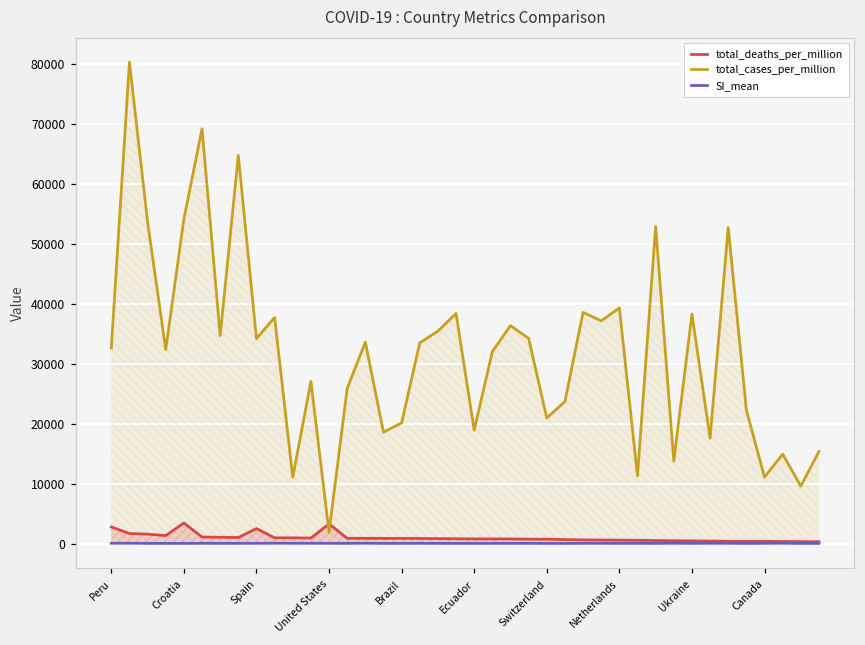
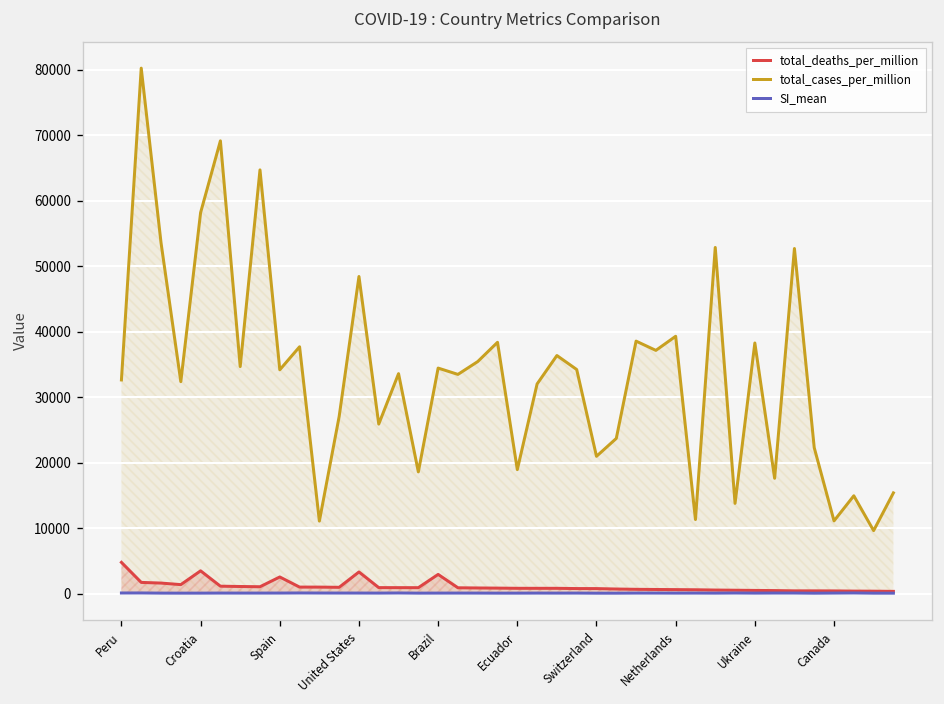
  {
    "total_deaths_per_million": {
-     "Peru": 3000,
+     "Peru": 5000,
      "Croatia": 3000,
      "Spain": 3000,
      "United States": 3000,
-     "Brazil": 1000,
+     "Brazil": 3000,
      "Ecuador": 1000,
      "Switzerland": 1000,
      "Netherlands": 1000
    },
    "total_cases_per_million": {
      "Peru": 33000,
-     "Croatia": 54000,
+     "Croatia": 58000,
      "Spain": 34000,
-     "United States": 2000,
-     "Brazil": 20000,
+     "United States": 48000,
+     "Brazil": 34000,
      "Ecuador": 19000,
      "Switzerland": 21000,
      "Netherlands": 39000,
      "Ukraine": 38000,
      "Canada": 11000
    },
    "SI_mean": {
      "Peru": 0,
      "Croatia": 0,
      "Spain": 0,
      "United States": 0,
      "Brazil": 0,
      "Ecuador": 0,
      "Switzerland": 0,
      "Netherlands": 0
    }
  }
